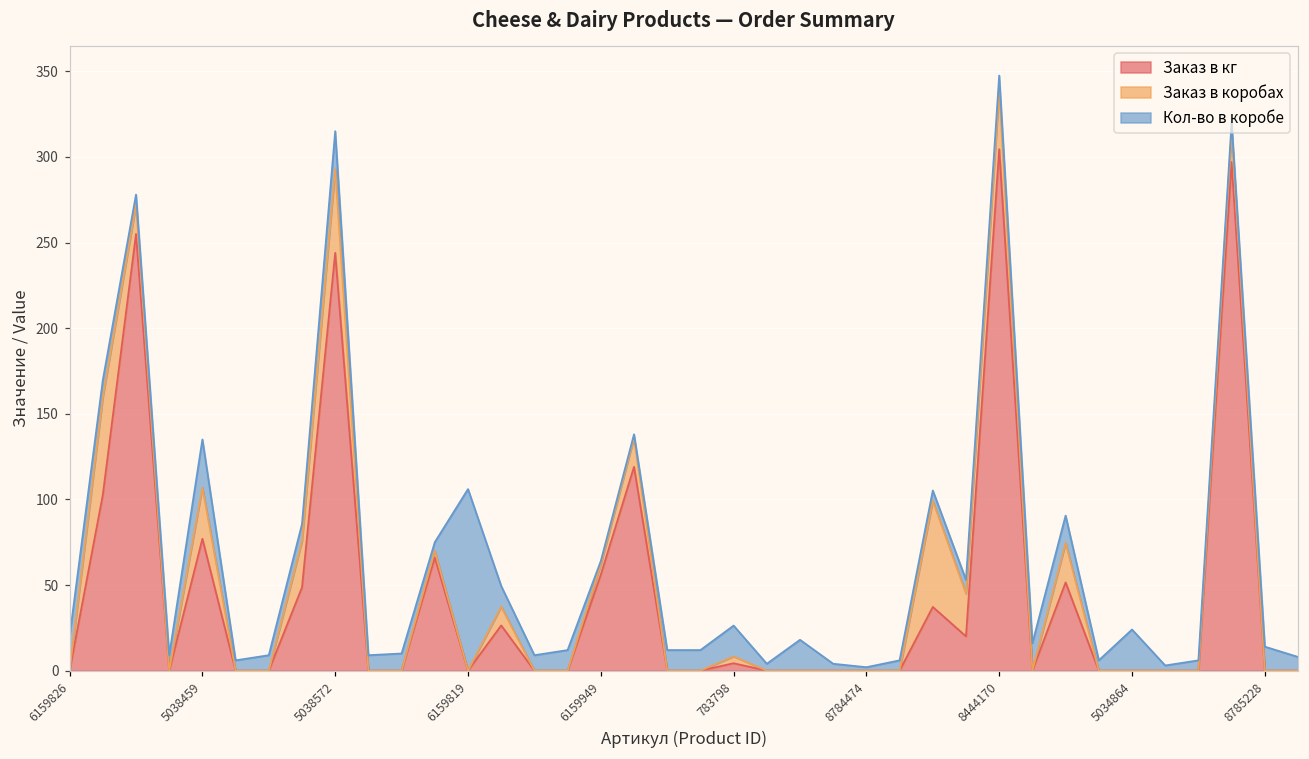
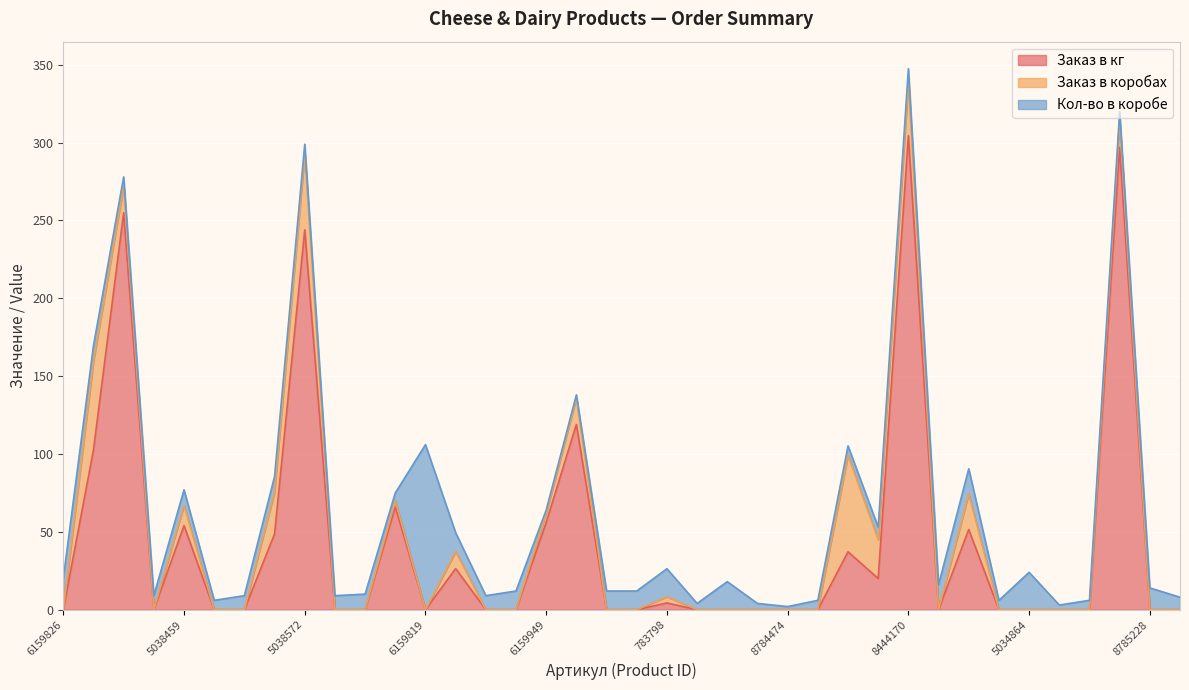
  {
    "Заказ в кг": {
-     "5038459": 77,
+     "5038459": 54,
      "5038572": 244,
      "6159949": 56,
      "783798": 4,
      "8444170": 305
    },
    "Заказ в коробах": {
-     "5038459": 30,
+     "5038459": 13,
      "5038572": 49,
      "6159949": 6,
      "783798": 4,
      "8444170": 35
    },
    "Кол-во в коробе": {
      "6159826": 20,
-     "5038459": 28,
-     "5038572": 22,
+     "5038459": 10,
+     "5038572": 6,
      "6159819": 106,
      "6159949": 2,
      "783798": 18,
      "8784474": 2,
      "8444170": 8,
      "5034864": 24,
      "8785228": 14
    }
  }
